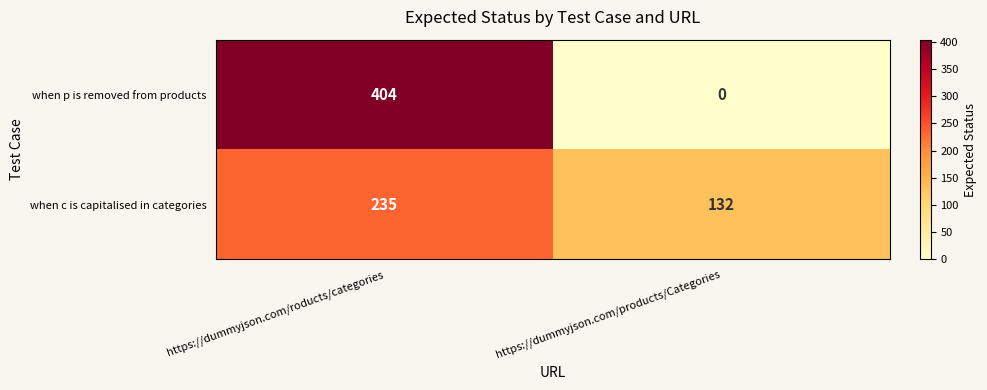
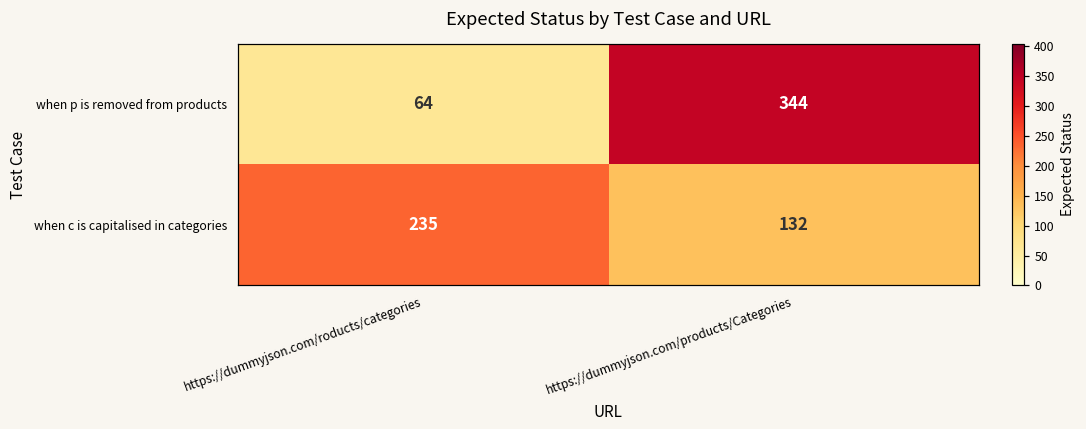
  {
    "when p is removed from products": {
-     "https://dummyjson.com/roducts/categories": 404,
-     "https://dummyjson.com/products/Categories": 0
+     "https://dummyjson.com/roducts/categories": 64,
+     "https://dummyjson.com/products/Categories": 344
    },
    "when c is capitalised in categories": {
      "https://dummyjson.com/roducts/categories": 235,
      "https://dummyjson.com/products/Categories": 132
    }
  }
